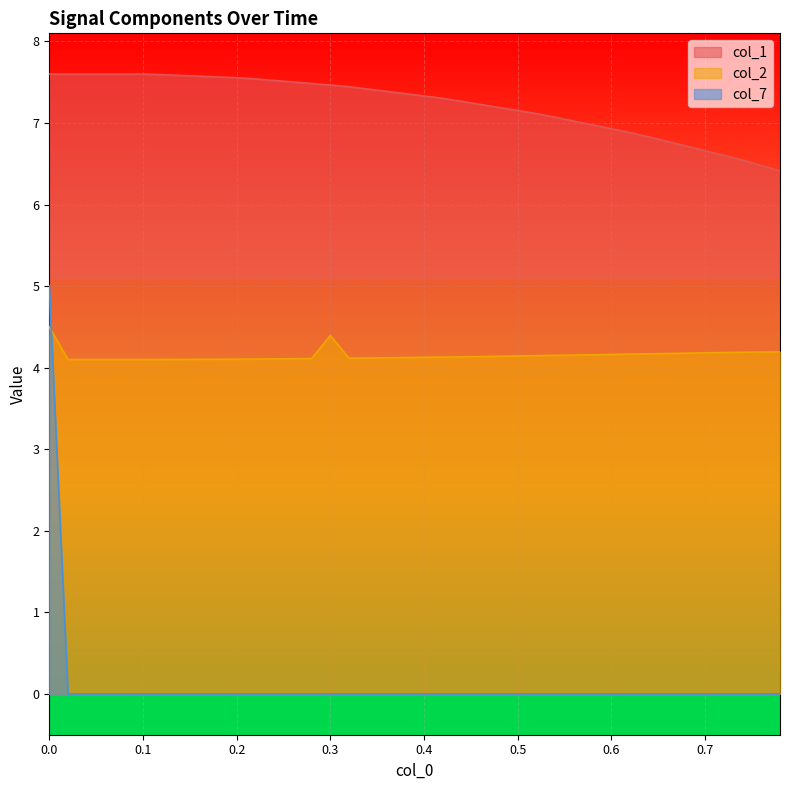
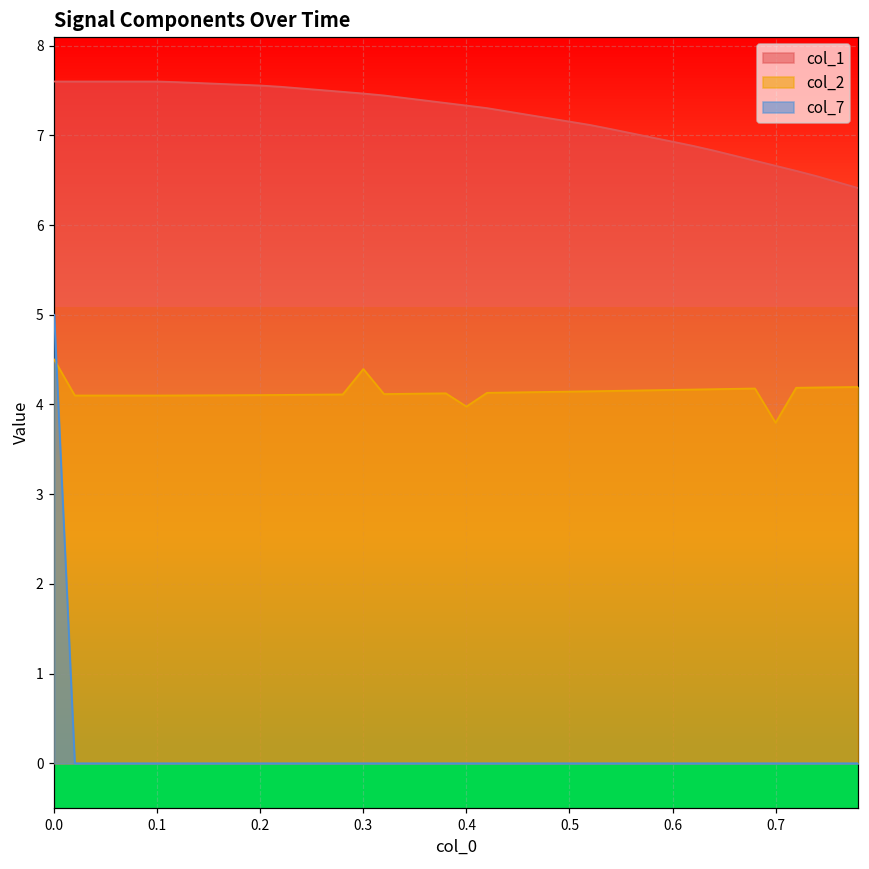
  {
    "col_1": {
      "0.0": 7.6,
      "0.1": 7.6,
      "0.2": 7.6,
      "0.3": 7.5,
      "0.4": 7.3,
      "0.5": 7.2,
      "0.6": 6.9,
      "0.7": 6.7
    },
    "col_2": {
      "0.0": 4.5,
      "0.1": 4.1,
      "0.2": 4.1,
      "0.3": 4.4,
-     "0.4": 4.1,
+     "0.4": 4.0,
      "0.5": 4.1,
      "0.6": 4.2,
-     "0.7": 4.2
+     "0.7": 3.8
    },
    "col_7": {
      "0.0": 5.0,
      "0.1": 0.0,
      "0.2": 0.0,
      "0.3": 0.0,
      "0.4": 0.0,
      "0.5": 0.0,
      "0.6": 0.0,
      "0.7": 0.0
    }
  }
